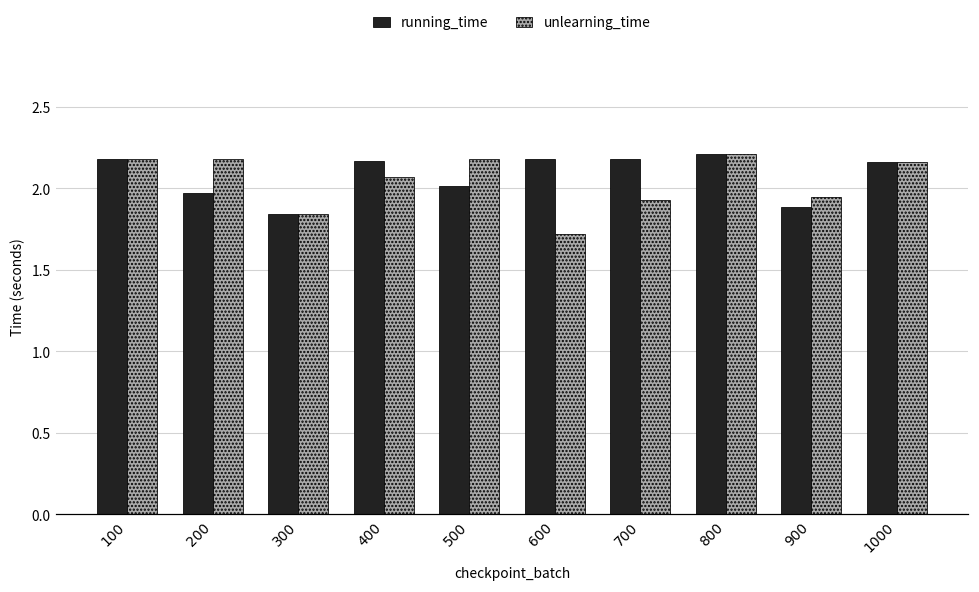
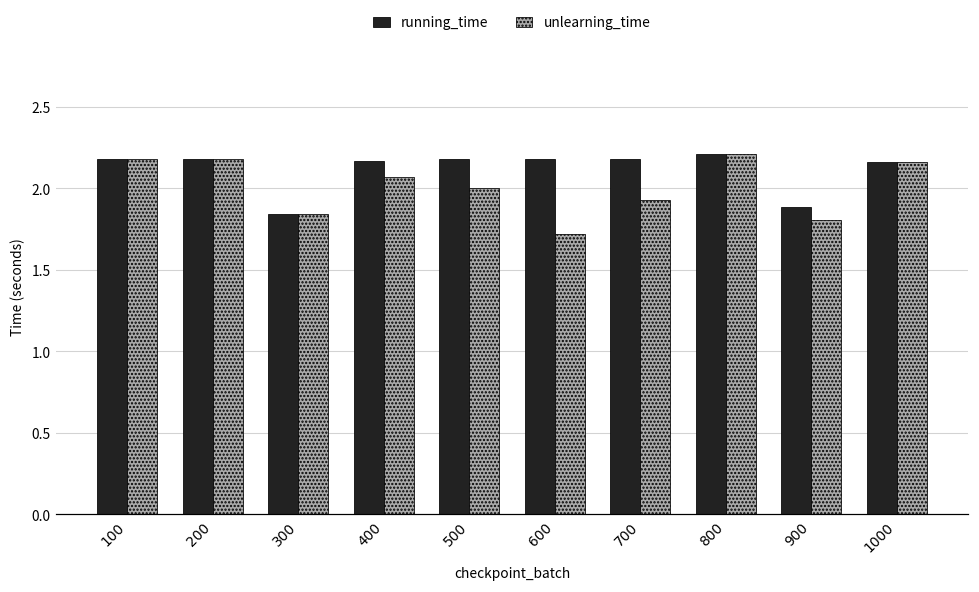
  {
    "running_time": {
      "100": 2.18,
-     "200": 1.97,
+     "200": 2.18,
      "300": 1.84,
      "400": 2.17,
-     "500": 2.01,
+     "500": 2.18,
      "600": 2.18,
      "700": 2.18,
      "800": 2.21,
      "900": 1.89,
      "1000": 2.16
    },
    "unlearning_time": {
      "100": 2.18,
      "200": 2.18,
      "300": 1.84,
      "400": 2.07,
-     "500": 2.18,
+     "500": 2.00,
      "600": 1.72,
      "700": 1.93,
      "800": 2.21,
-     "900": 1.94,
+     "900": 1.81,
      "1000": 2.16
    }
  }
